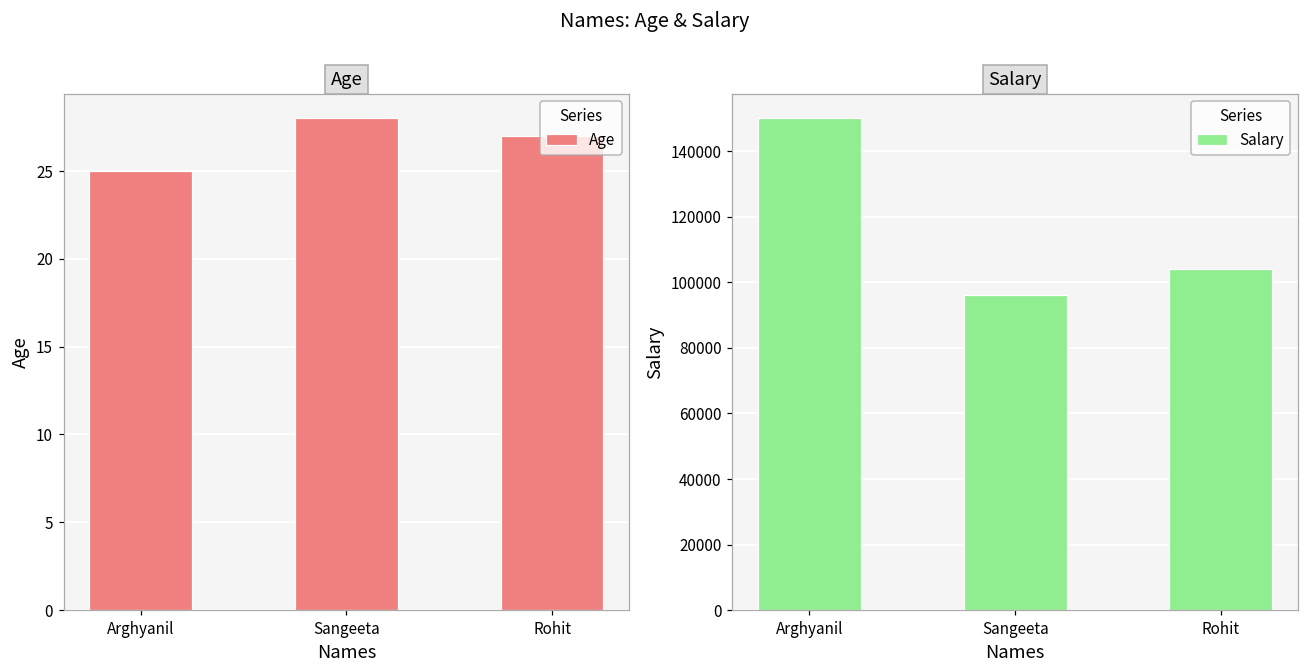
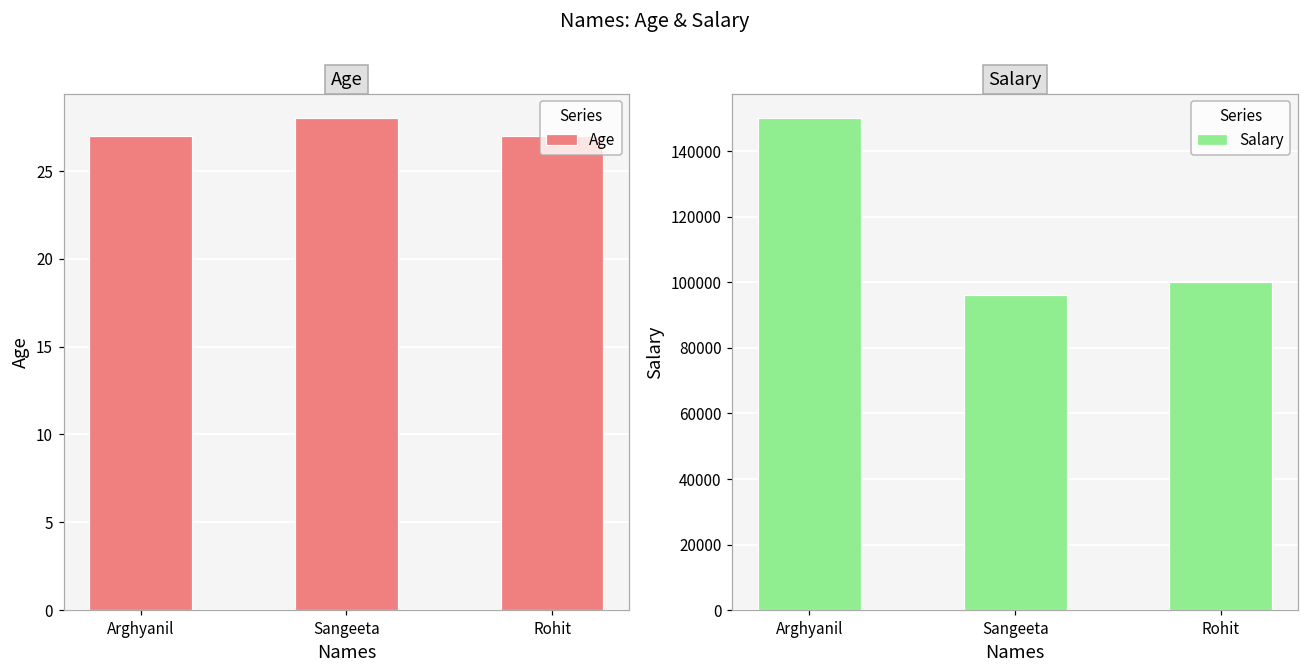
  {
    "Age": {
-     "Arghyanil": 25,
+     "Arghyanil": 27,
      "Sangeeta": 28
    },
    "Salary": {
      "Arghyanil": 150000,
      "Sangeeta": 96000,
-     "Rohit": 104000
+     "Rohit": 100000
    }
  }
